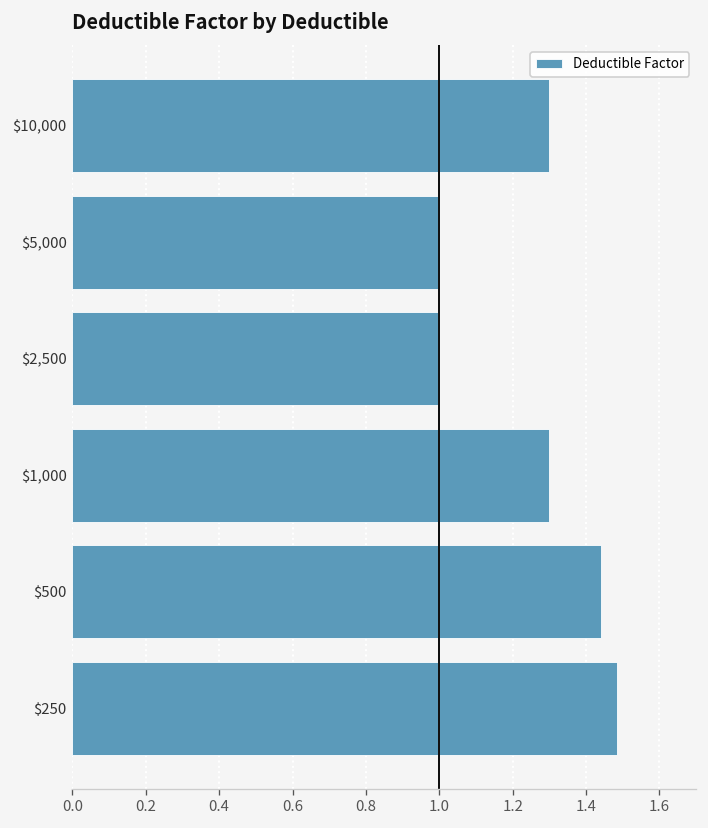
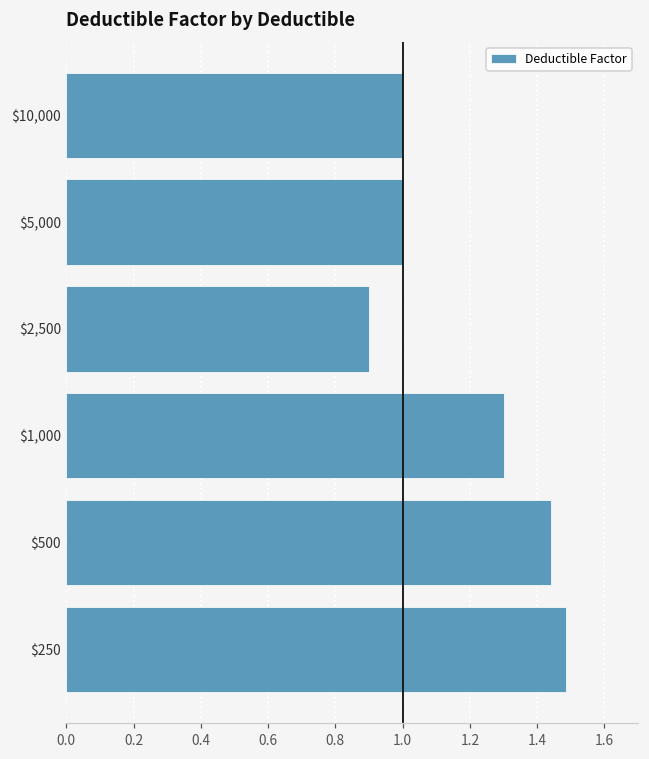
  {
-   "$10,000": 1.3,
+   "$10,000": 1.0,
    "$5,000": 1.0,
-   "$2,500": 1.0,
+   "$2,500": 0.9,
    "$1,000": 1.3,
    "$500": 1.44,
    "$250": 1.49
  }
